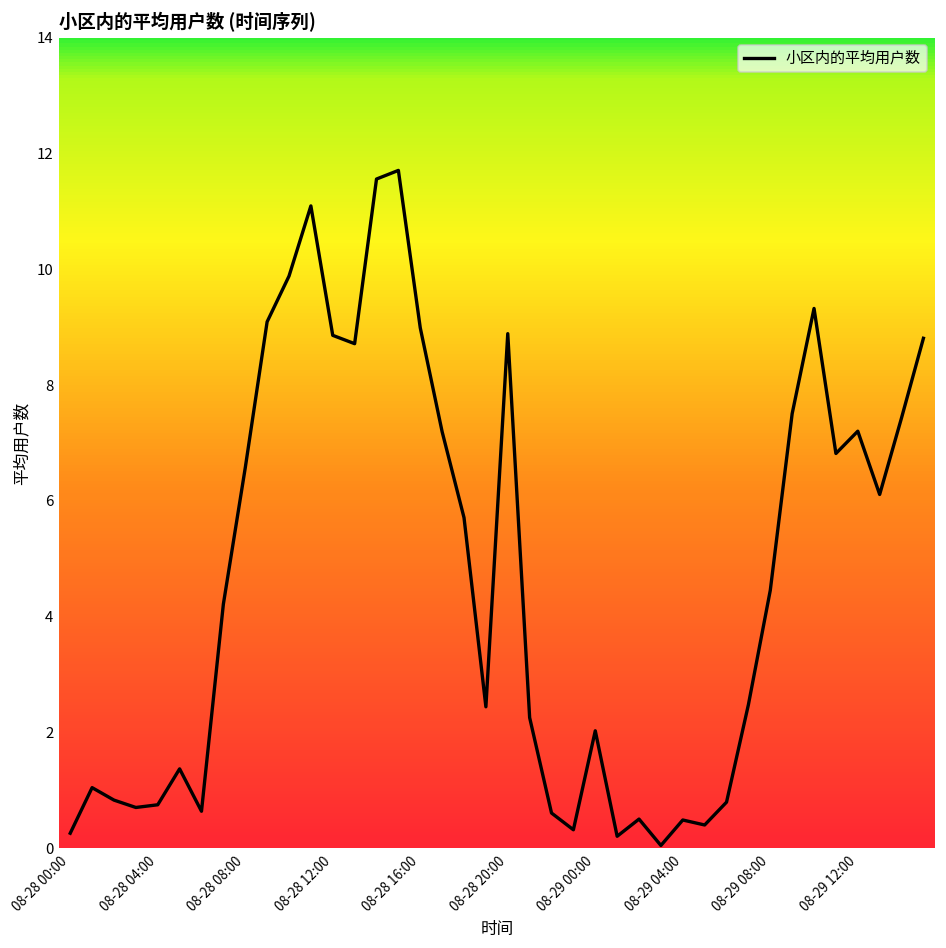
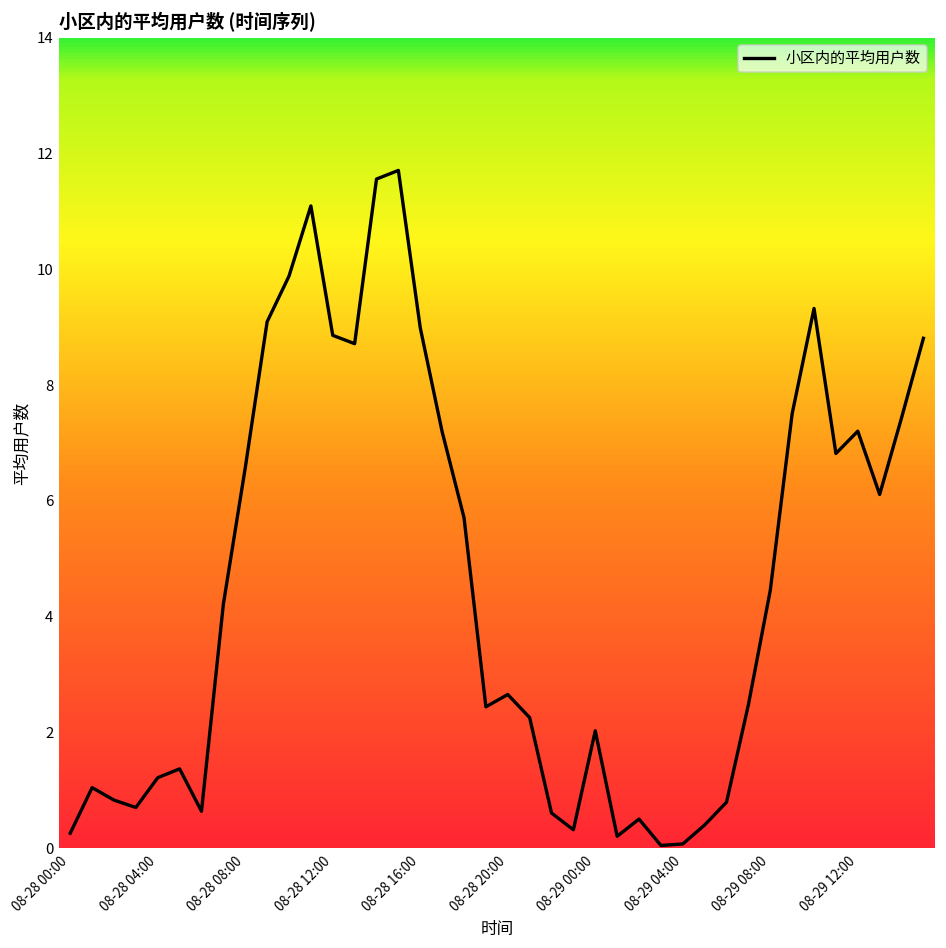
  {
    "08-28 00:00": 0.3,
-   "08-28 04:00": 0.8,
+   "08-28 04:00": 1.2,
    "08-28 08:00": 6.6,
    "08-28 12:00": 8.9,
    "08-28 16:00": 9.0,
-   "08-28 20:00": 8.9,
+   "08-28 20:00": 2.7,
    "08-29 00:00": 2.0,
-   "08-29 04:00": 0.5,
+   "08-29 04:00": 0.1,
    "08-29 08:00": 4.5,
    "08-29 12:00": 7.2
  }
